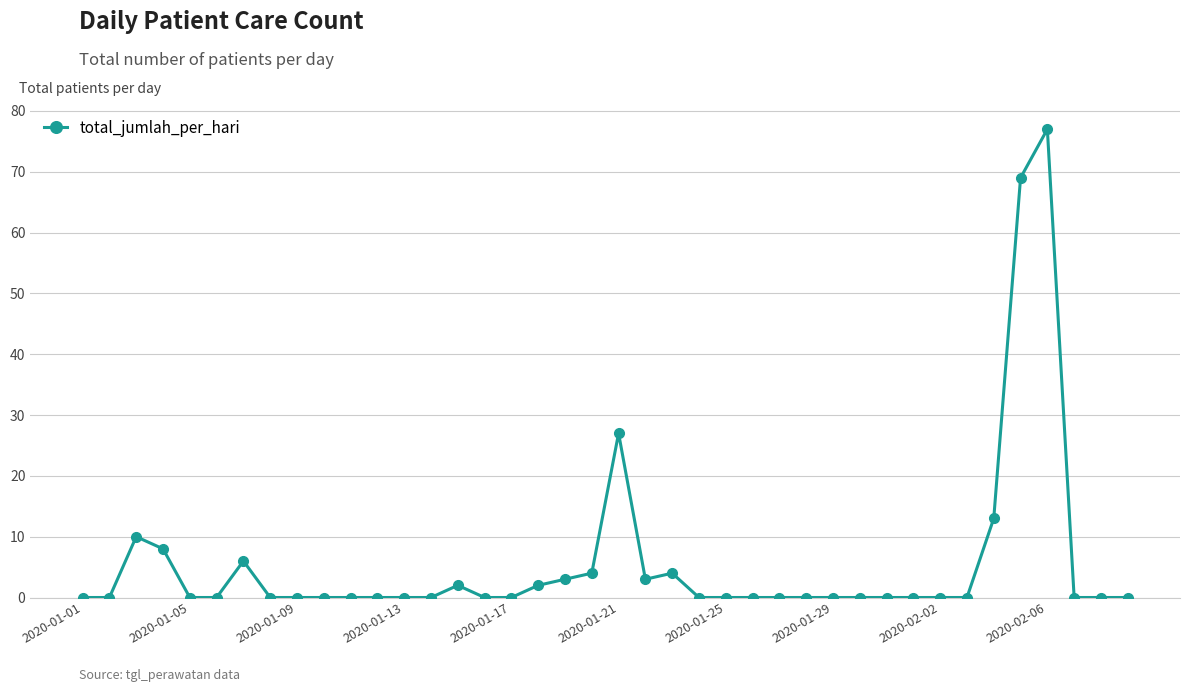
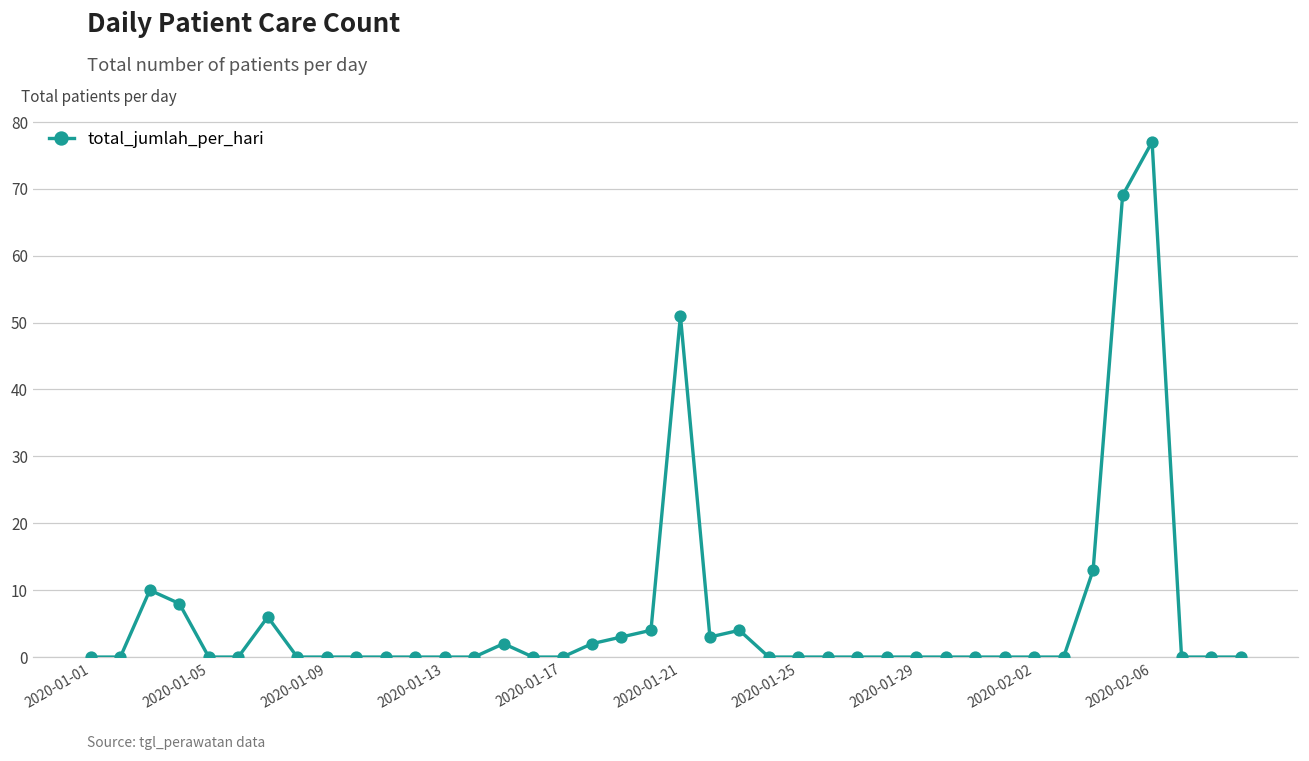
  {
    "2020-01-01": 0,
    "2020-01-05": 0,
    "2020-01-09": 0,
    "2020-01-13": 0,
    "2020-01-17": 0,
-   "2020-01-21": 27,
+   "2020-01-21": 51,
    "2020-01-25": 0,
    "2020-01-29": 0,
    "2020-02-02": 0,
    "2020-02-06": 77
  }
